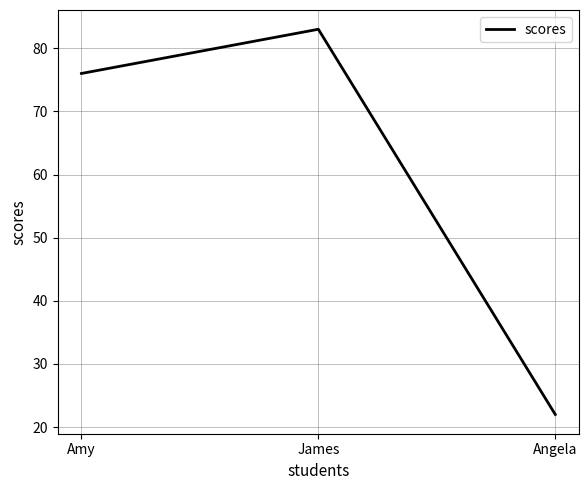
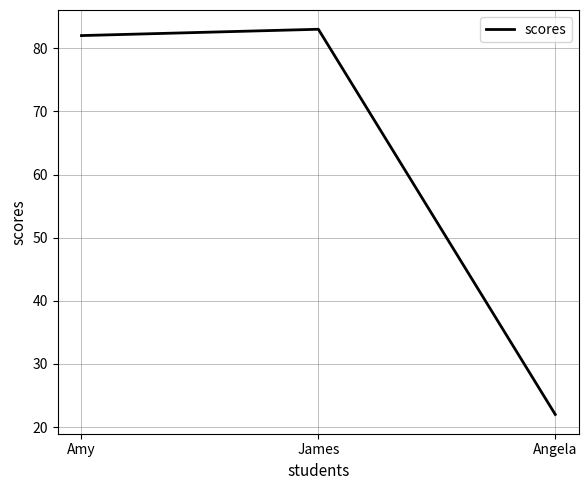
  {
-   "Amy": 76,
+   "Amy": 82,
    "James": 83,
    "Angela": 22
  }
